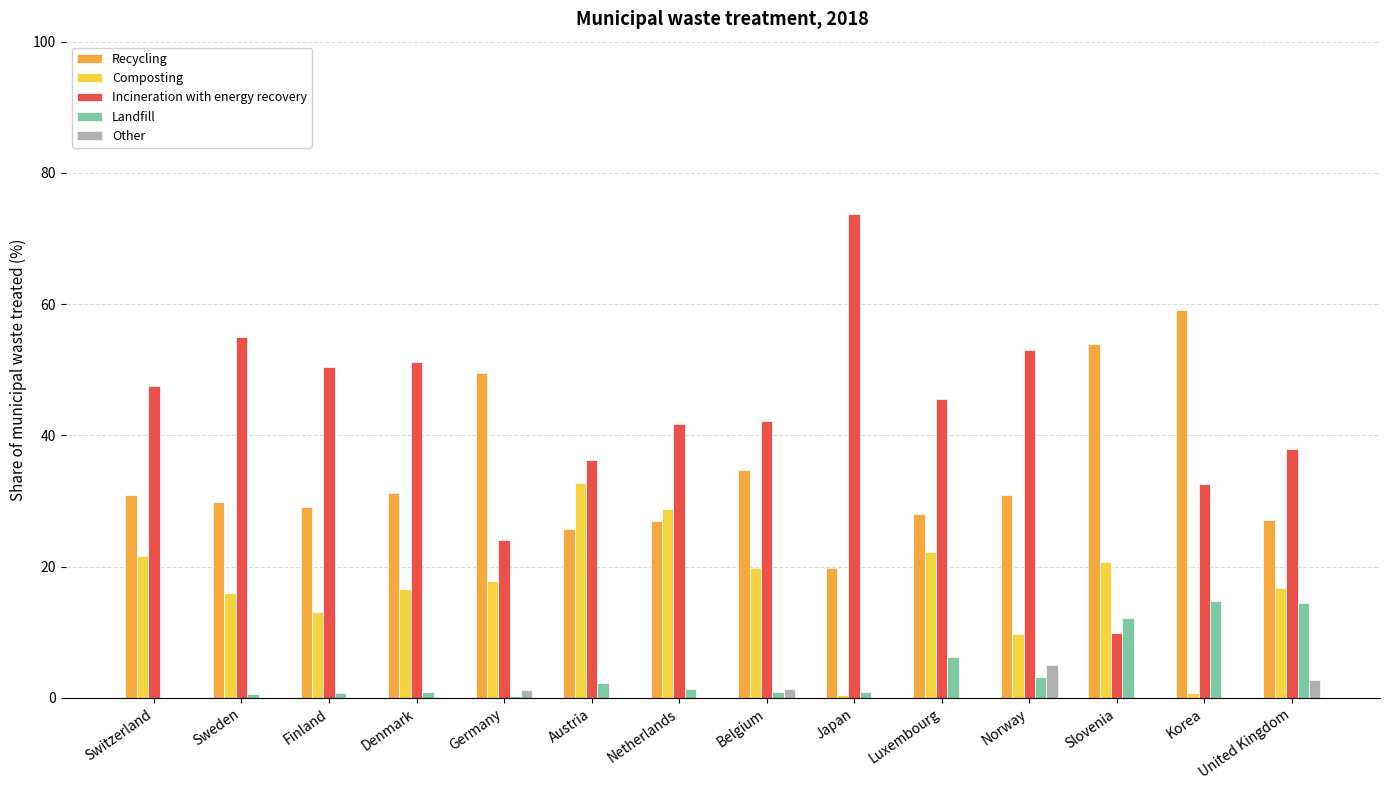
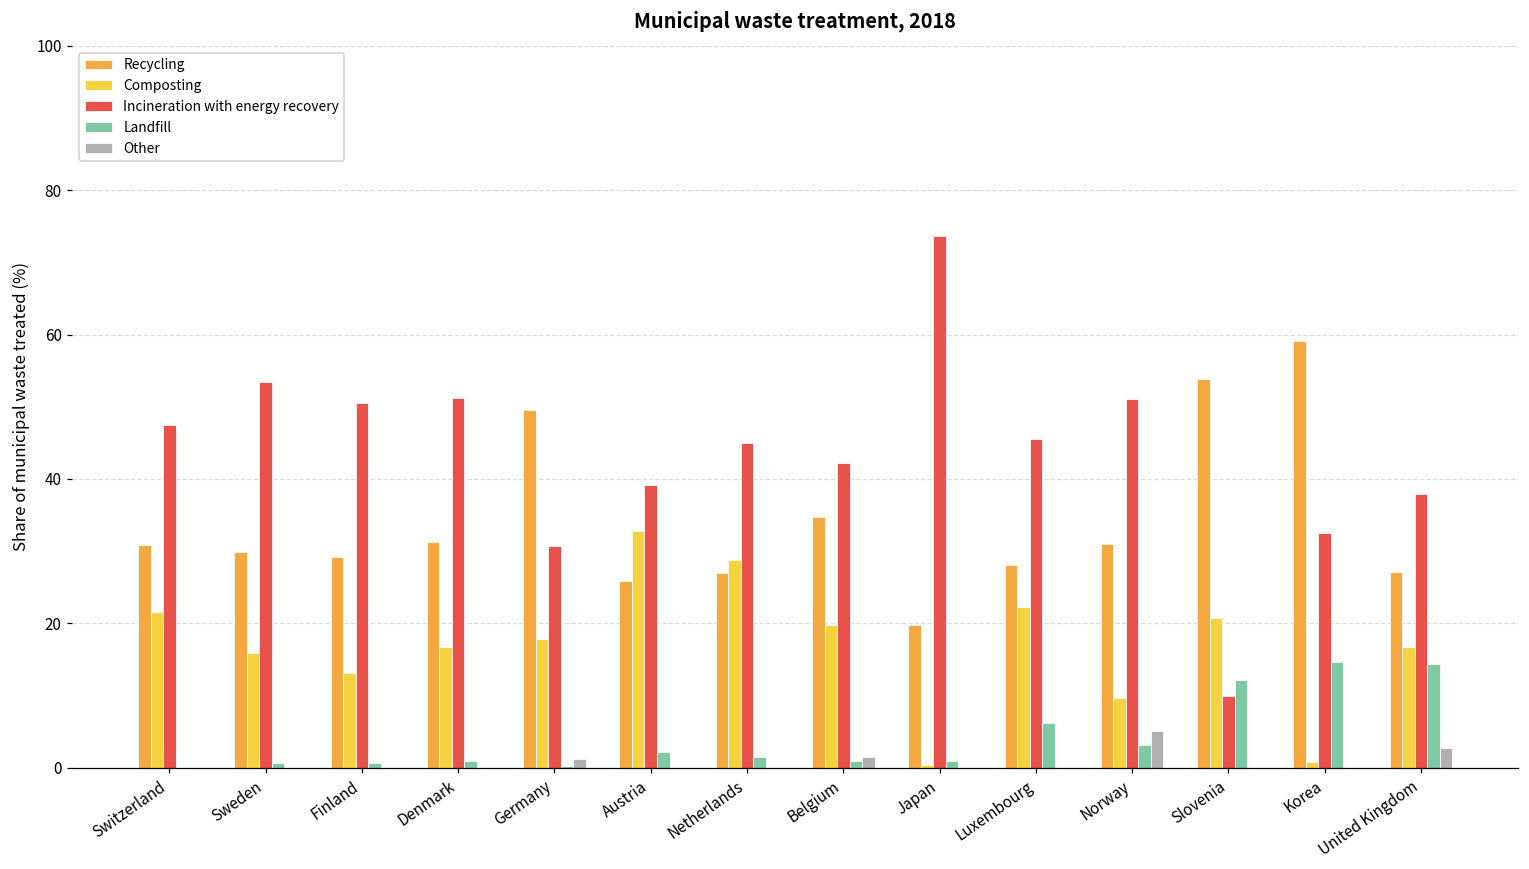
  {
    "Incineration with energy recovery": {
      "Switzerland": 48,
-     "Sweden": 55,
+     "Sweden": 53,
      "Finland": 50,
      "Denmark": 51,
-     "Germany": 24,
-     "Austria": 36,
-     "Netherlands": 42,
+     "Germany": 31,
+     "Austria": 39,
+     "Netherlands": 45,
      "Belgium": 42,
      "Japan": 74,
      "Luxembourg": 46,
-     "Norway": 53,
+     "Norway": 51,
      "Slovenia": 10,
      "Korea": 33,
      "United Kingdom": 38
    }
  }
